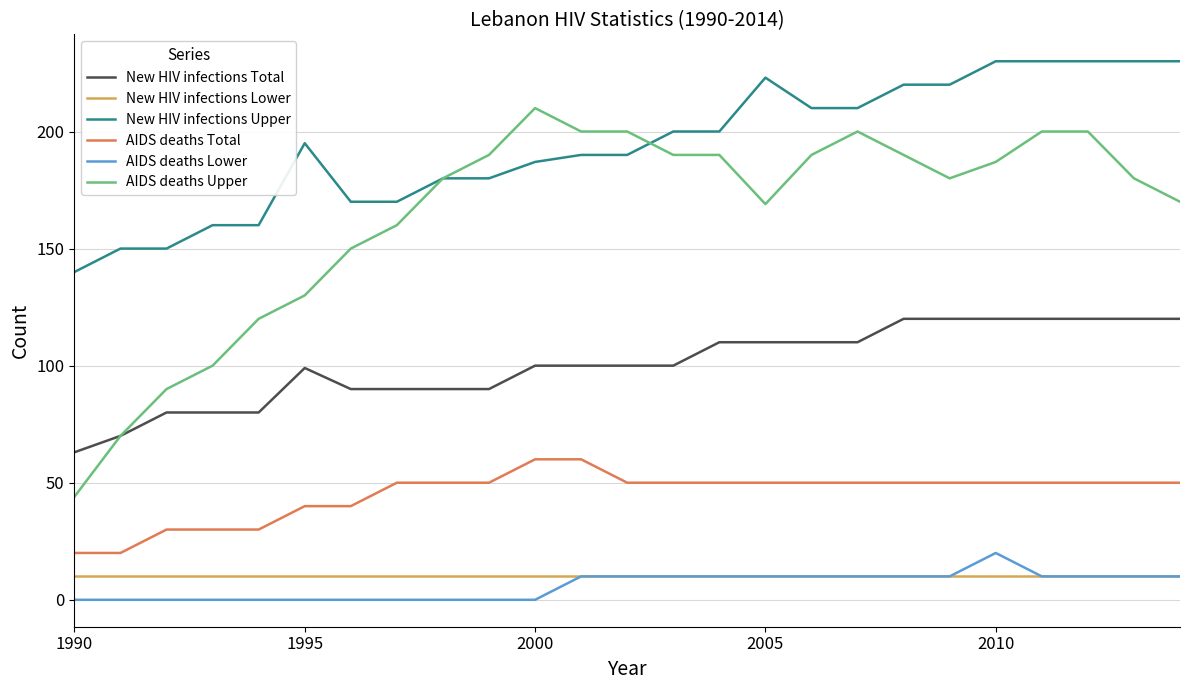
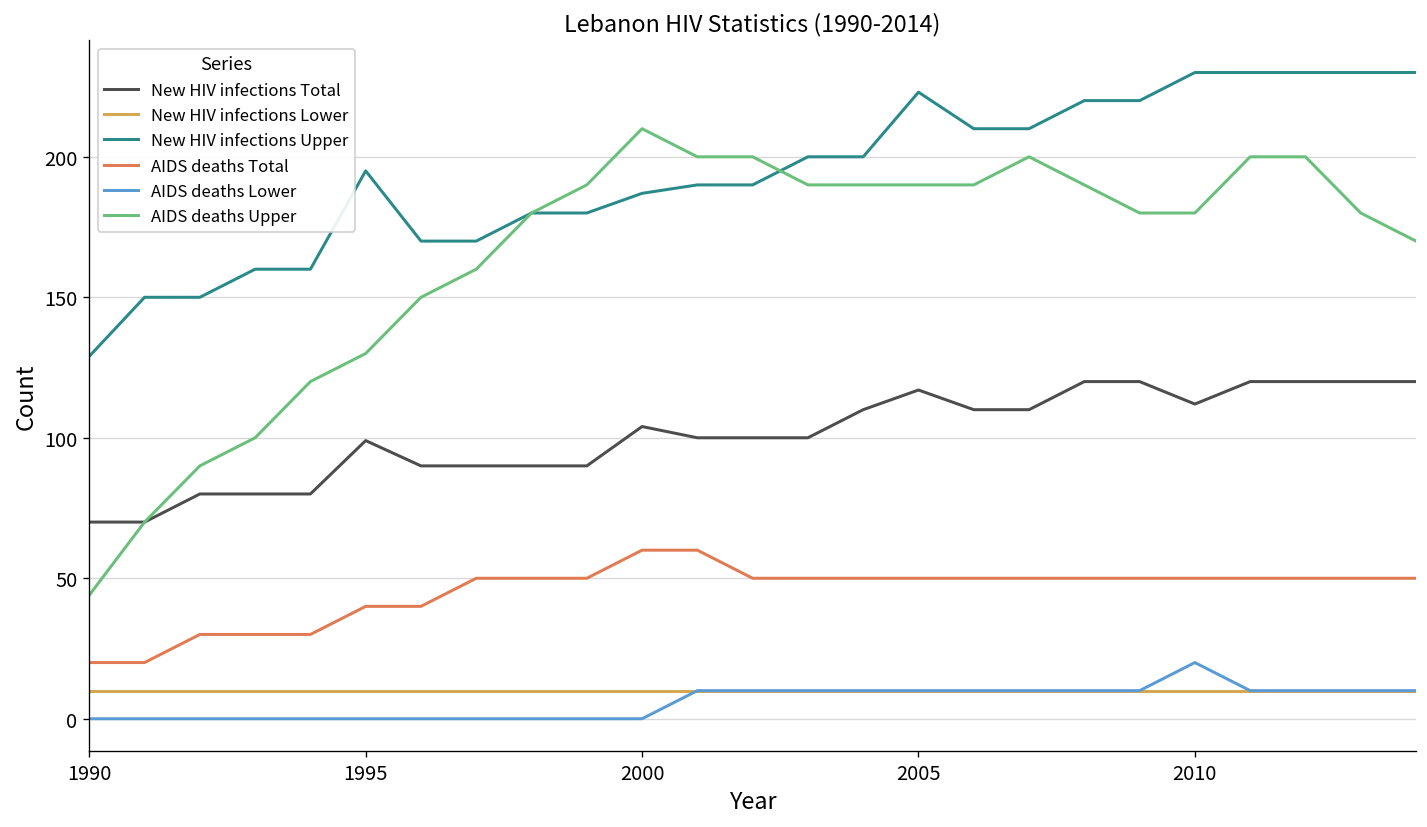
  {
    "New HIV infections Total": {
-     "1990": 63,
+     "1990": 70,
      "1995": 99,
-     "2000": 100,
-     "2005": 110,
-     "2010": 120
+     "2000": 104,
+     "2005": 117,
+     "2010": 112
    },
    "New HIV infections Upper": {
-     "1990": 140,
+     "1990": 129,
      "1995": 195,
      "2000": 187,
      "2005": 223,
      "2010": 230
    },
    "AIDS deaths Lower": {
      "1990": 0,
      "1995": 0,
      "2000": 0,
      "2010": 20
    },
    "AIDS deaths Upper": {
      "1990": 44,
      "1995": 130,
      "2000": 210,
-     "2005": 169,
-     "2010": 187
+     "2005": 190,
+     "2010": 180
    }
  }
